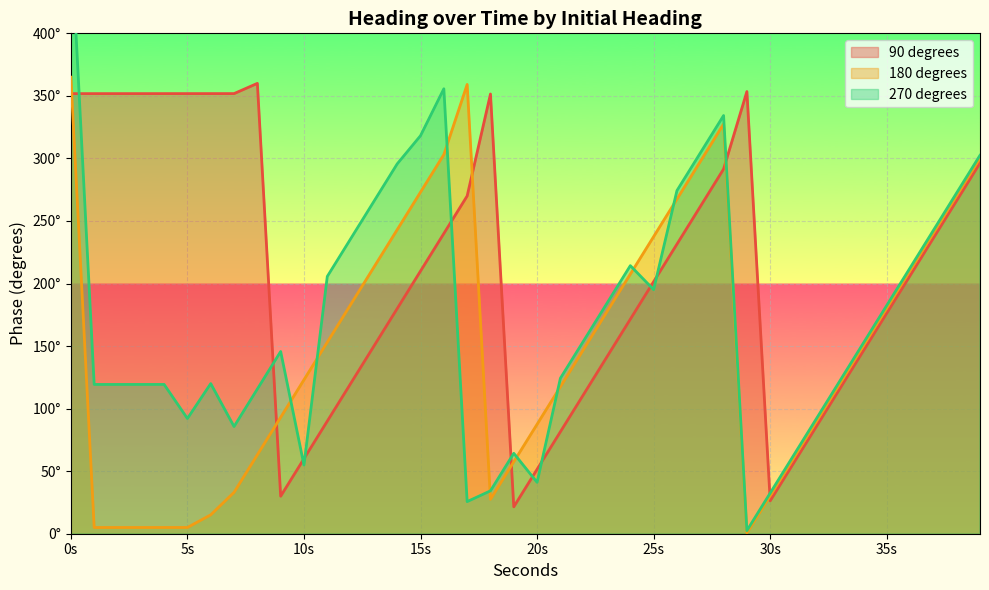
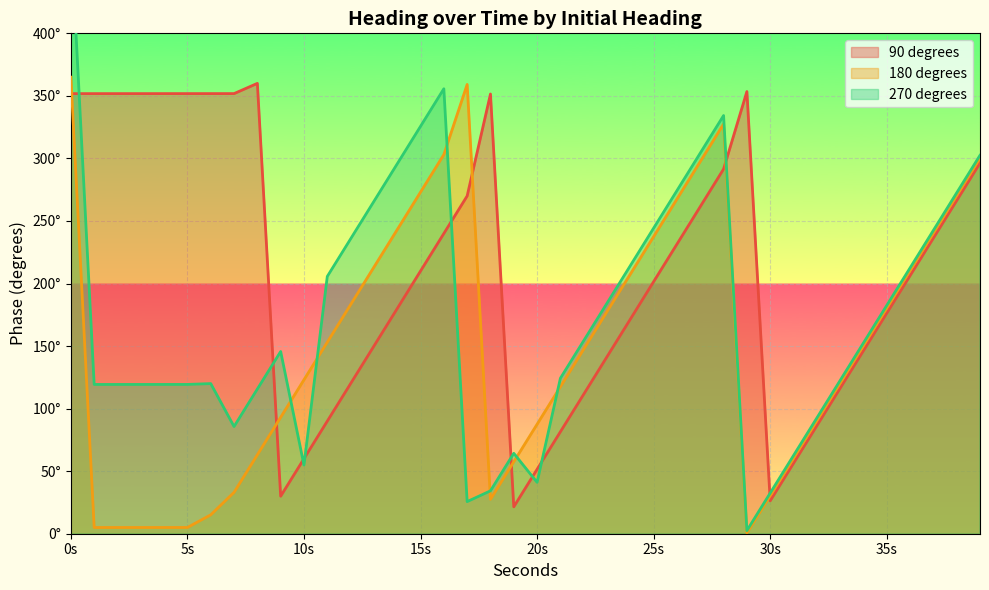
  {
    "270 degrees": {
-     "5s": "92°",
+     "5s": "119°",
      "10s": "55°",
-     "15s": "318°",
+     "15s": "326°",
      "20s": "41°",
-     "25s": "195°",
+     "25s": "244°",
      "30s": "32°",
      "35s": "182°"
    }
  }
